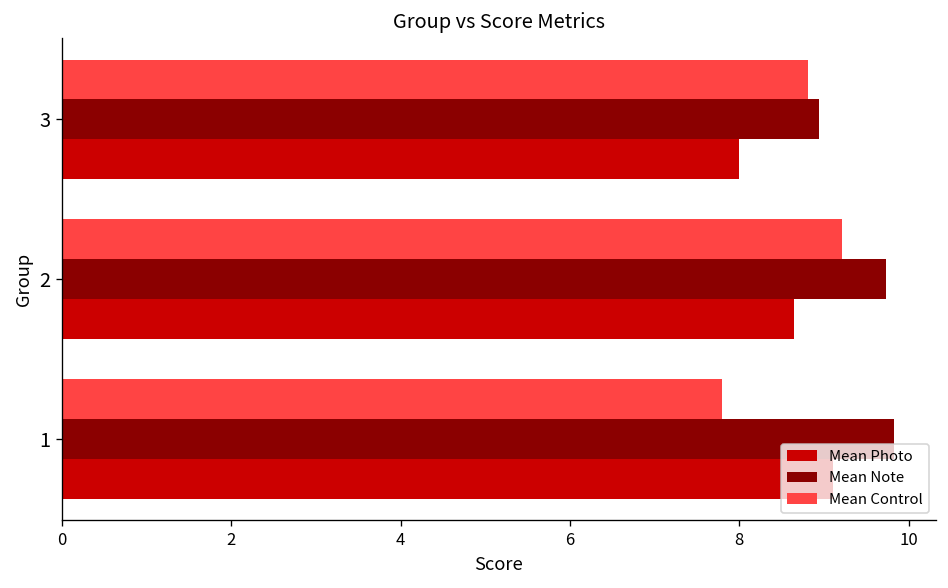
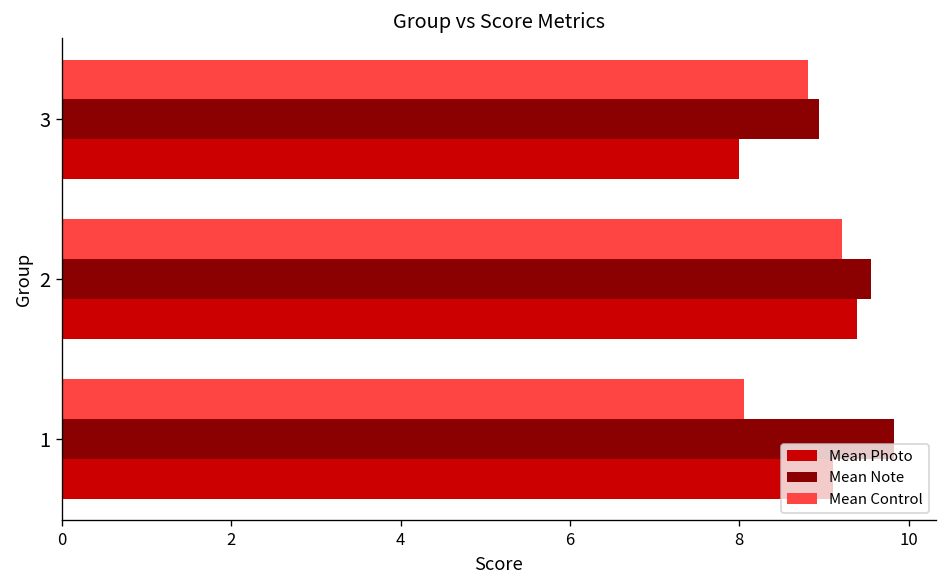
  {
    "Mean Photo": {
      "3": 8.0,
-     "2": 8.6
+     "2": 9.4
    },
    "Mean Note": {
      "3": 8.9,
-     "2": 9.7,
+     "2": 9.6,
      "1": 9.8
    },
    "Mean Control": {
      "3": 8.8,
      "2": 9.2,
-     "1": 7.8
+     "1": 8.1
    }
  }
